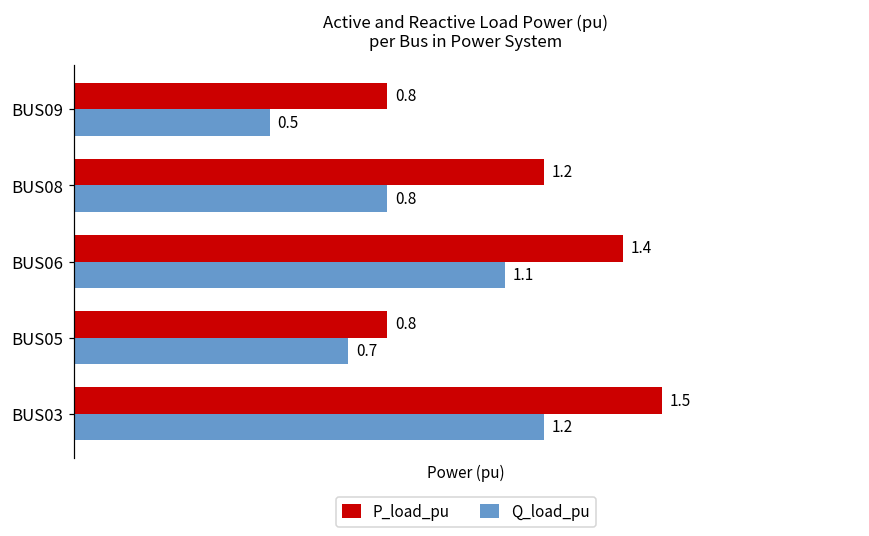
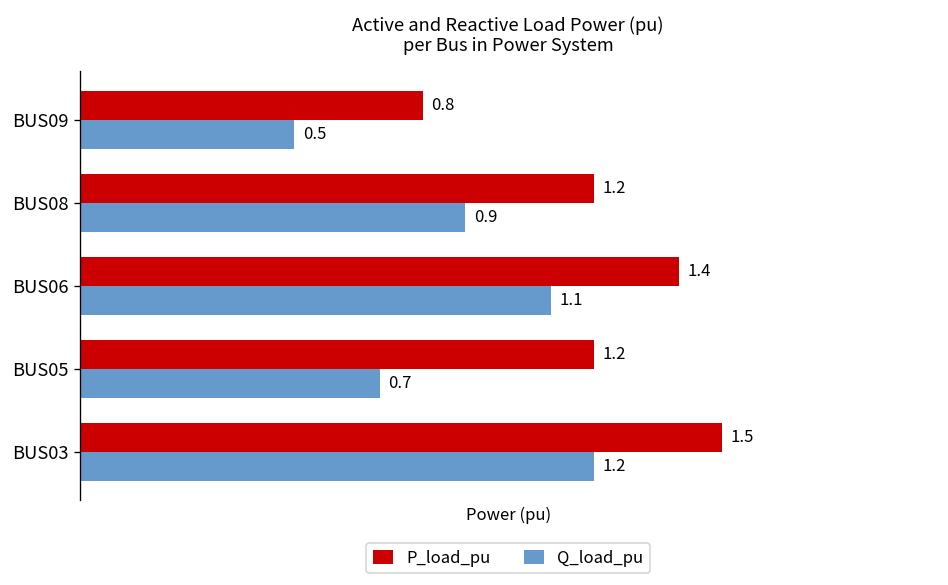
  {
    "P_load_pu": {
      "BUS09": 0.8,
      "BUS08": 1.2,
      "BUS06": 1.4,
-     "BUS05": 0.8,
+     "BUS05": 1.2,
      "BUS03": 1.5
    },
    "Q_load_pu": {
      "BUS09": 0.5,
-     "BUS08": 0.8,
+     "BUS08": 0.9,
      "BUS06": 1.1,
      "BUS05": 0.7,
      "BUS03": 1.2
    }
  }
